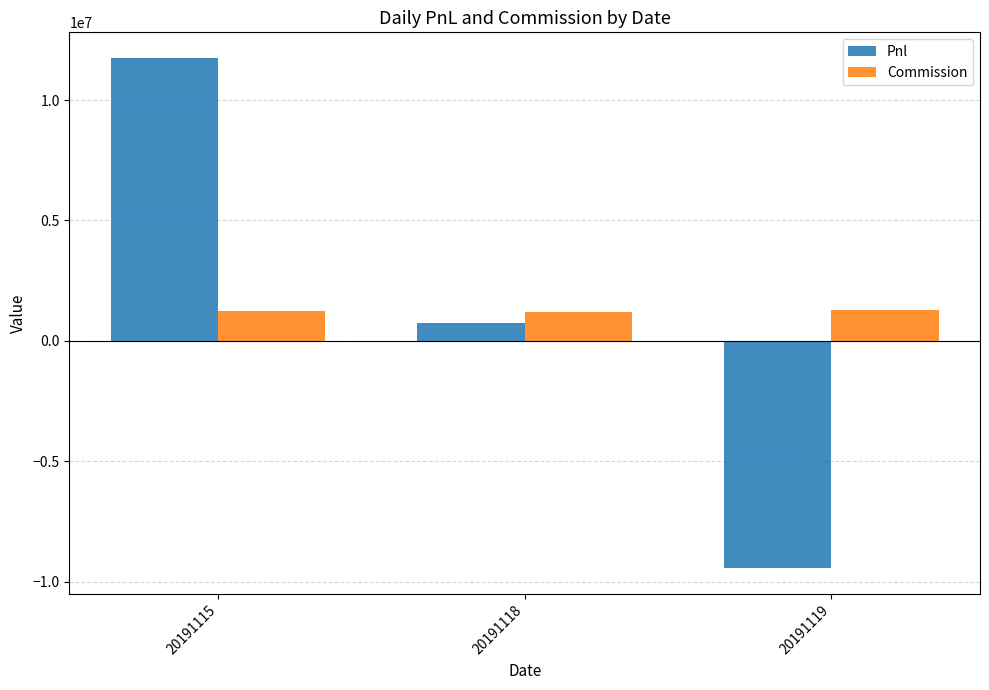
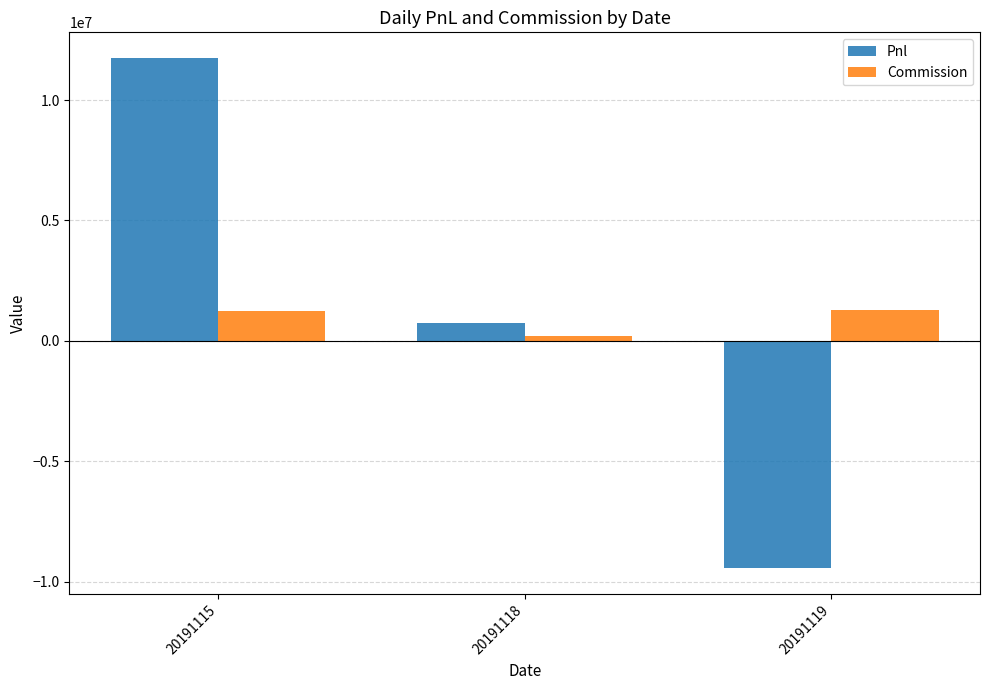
  {
    "Pnl": {
      "20191115": 11700000,
      "20191118": 700000,
      "20191119": -9400000
    },
    "Commission": {
      "20191115": 1200000,
-     "20191118": 1200000,
+     "20191118": 200000,
      "20191119": 1300000
    }
  }
